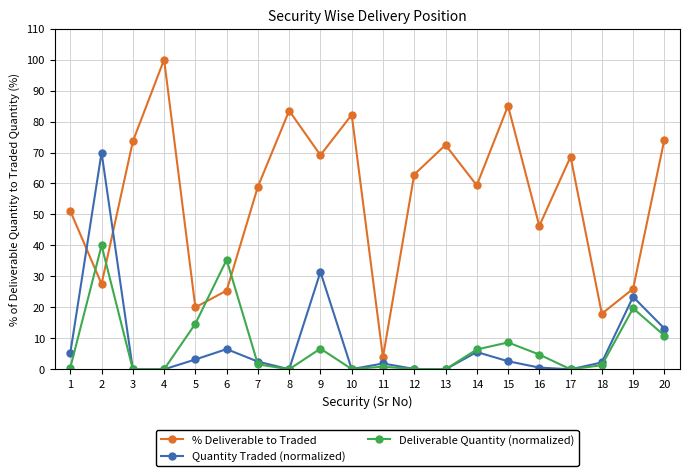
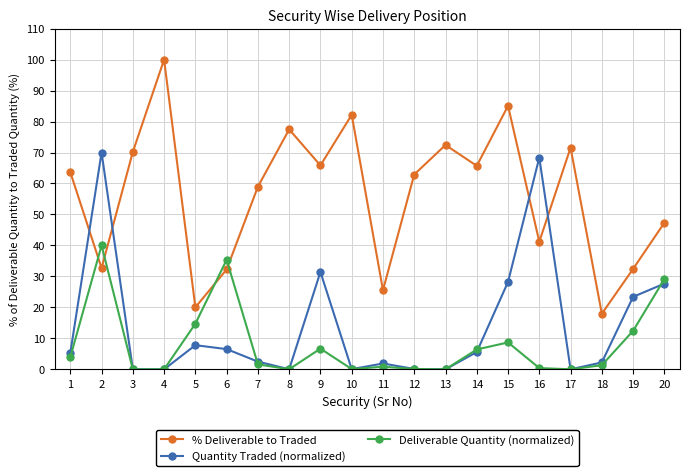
  {
    "% Deliverable to Traded": {
-     "1": 51,
-     "2": 28,
-     "3": 74,
+     "1": 64,
+     "2": 33,
+     "3": 70,
      "4": 100,
      "5": 20,
-     "6": 25,
+     "6": 32,
      "7": 59,
-     "8": 84,
-     "9": 69,
+     "8": 77,
+     "9": 66,
      "10": 82,
-     "11": 4,
+     "11": 26,
      "12": 63,
      "13": 72,
-     "14": 59,
+     "14": 66,
      "15": 85,
-     "16": 46,
-     "17": 69,
+     "16": 41,
+     "17": 72,
      "18": 18,
-     "19": 26,
-     "20": 74
+     "19": 32,
+     "20": 47
    },
    "Quantity Traded (normalized)": {
      "1": 5,
      "2": 70,
-     "5": 3,
+     "5": 8,
      "6": 7,
      "7": 2,
      "9": 31,
      "11": 2,
      "14": 6,
-     "15": 3,
-     "16": 1,
+     "15": 28,
+     "16": 68,
      "18": 2,
      "19": 23,
-     "20": 13
+     "20": 28
    },
    "Deliverable Quantity (normalized)": {
-     "1": 1,
+     "1": 4,
      "2": 40,
      "5": 15,
      "6": 35,
      "7": 2,
      "9": 7,
      "11": 1,
      "14": 6,
      "15": 9,
-     "16": 5,
+     "16": 0,
      "18": 1,
-     "19": 20,
-     "20": 11
+     "19": 12,
+     "20": 29
    }
  }
